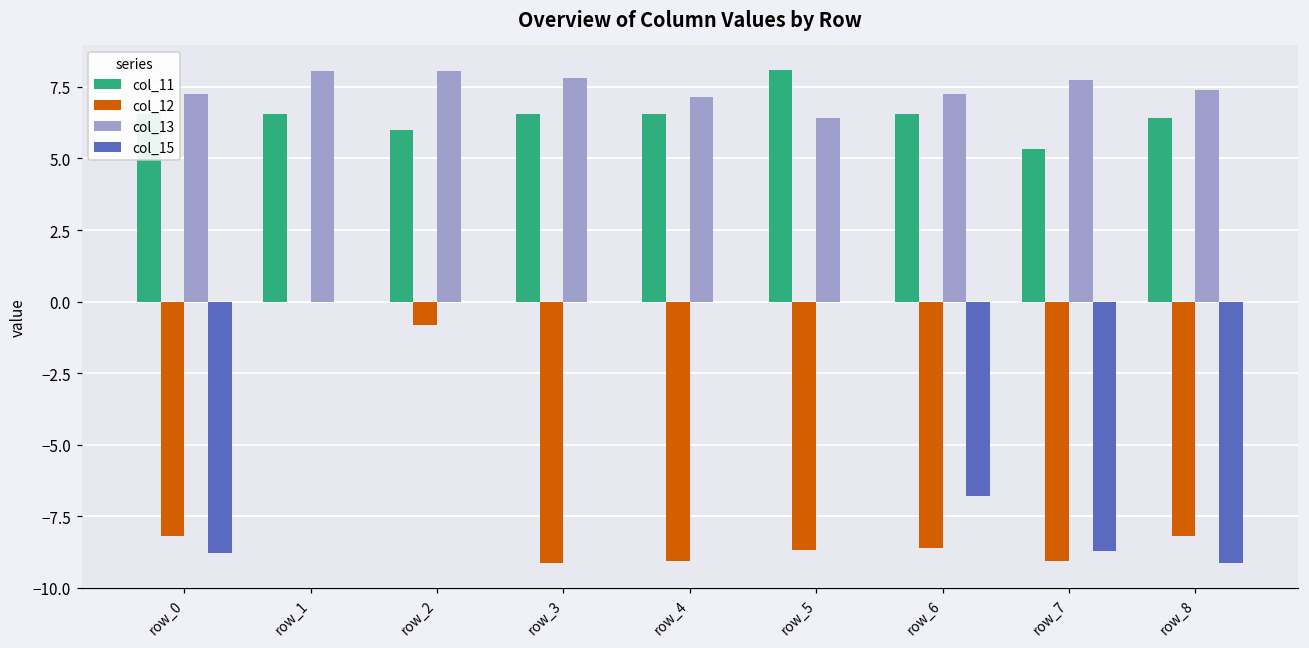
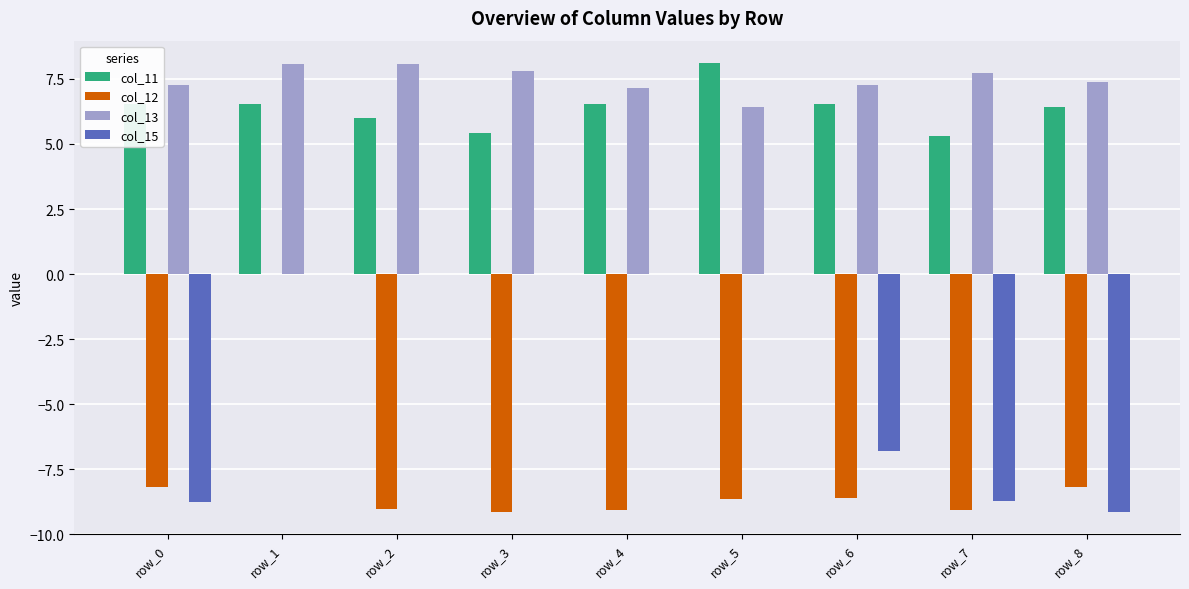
  {
    "col_11": {
      "row_1": 6.5,
      "row_2": 6.0,
-     "row_3": 6.5,
+     "row_3": 5.4,
      "row_4": 6.5,
      "row_5": 8.1,
      "row_6": 6.5,
      "row_7": 5.3,
      "row_8": 6.4
    },
    "col_12": {
      "row_0": -8.2,
      "row_1": 0.0,
-     "row_2": -0.8,
+     "row_2": -9.0,
      "row_3": -9.1,
      "row_4": -9.1,
      "row_5": -8.7,
      "row_6": -8.6,
      "row_7": -9.1,
      "row_8": -8.2
    },
    "col_13": {
      "row_0": 7.2,
      "row_1": 8.1,
      "row_2": 8.1,
      "row_3": 7.8,
      "row_4": 7.1,
      "row_5": 6.4,
      "row_6": 7.2,
      "row_7": 7.7,
      "row_8": 7.4
    },
    "col_15": {
      "row_0": -8.8,
      "row_1": 0.0,
      "row_2": 0.0,
      "row_3": 0.0,
      "row_4": 0.0,
      "row_5": 0.0,
      "row_6": -6.8,
      "row_7": -8.7,
      "row_8": -9.1
    }
  }
